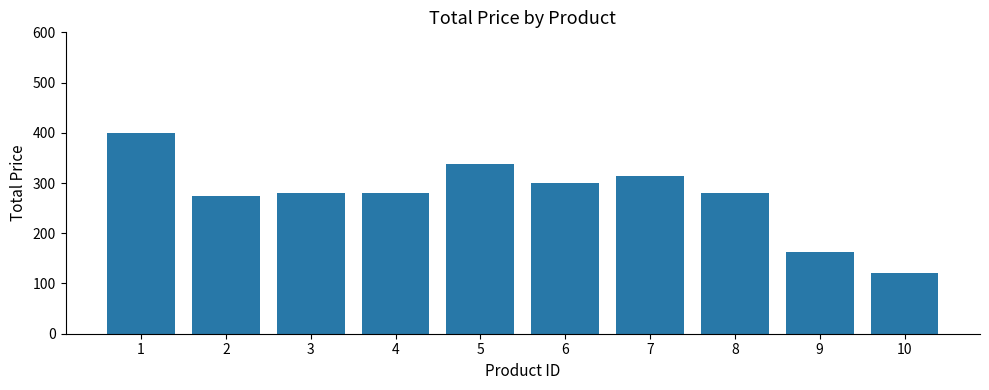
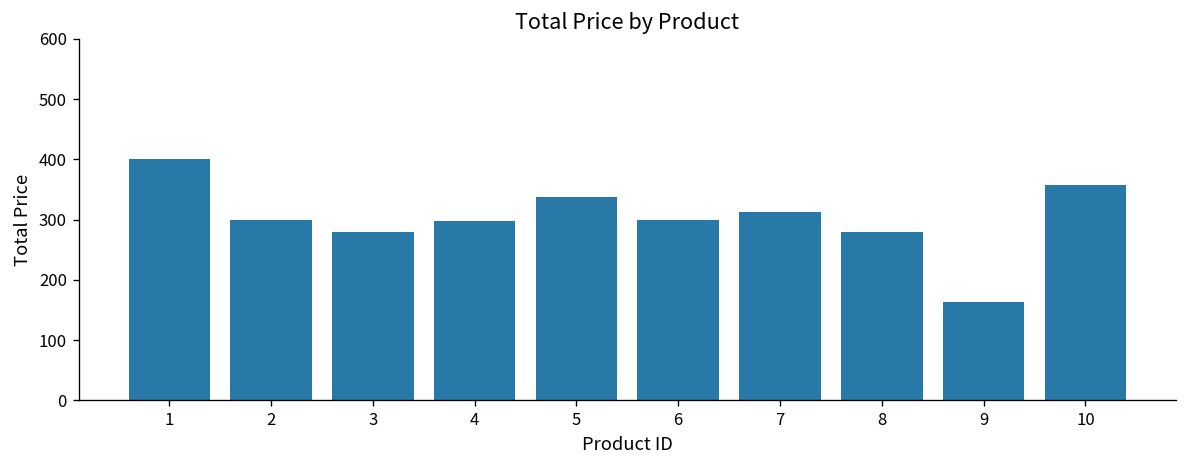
  {
    "1": 400,
-   "2": 270,
+   "2": 300,
    "3": 280,
-   "4": 280,
+   "4": 300,
    "5": 340,
    "6": 300,
    "7": 310,
    "8": 280,
    "9": 160,
-   "10": 120
+   "10": 360
  }
